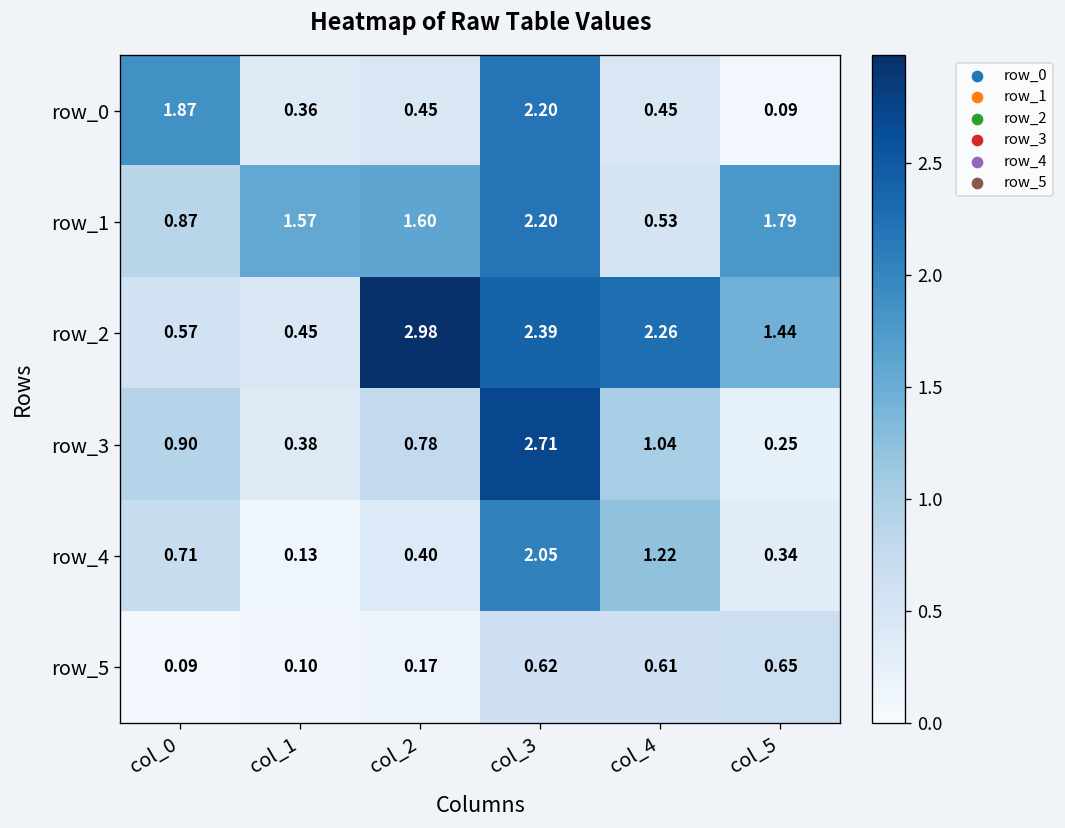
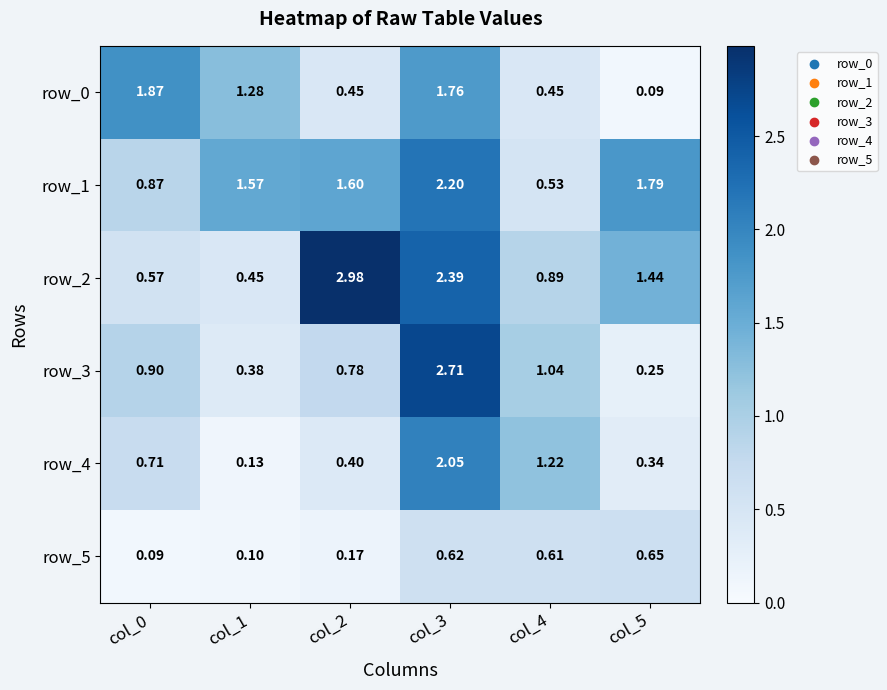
  {
    "row_0": {
      "col_0": 1.87,
-     "col_1": 0.36,
+     "col_1": 1.28,
      "col_2": 0.45,
-     "col_3": 2.20,
+     "col_3": 1.76,
      "col_4": 0.45,
      "col_5": 0.09
    },
    "row_1": {
      "col_0": 0.87,
      "col_1": 1.57,
      "col_2": 1.60,
      "col_3": 2.20,
      "col_4": 0.53,
      "col_5": 1.79
    },
    "row_2": {
      "col_0": 0.57,
      "col_1": 0.45,
      "col_2": 2.98,
      "col_3": 2.39,
-     "col_4": 2.26,
+     "col_4": 0.89,
      "col_5": 1.44
    },
    "row_3": {
      "col_0": 0.90,
      "col_1": 0.38,
      "col_2": 0.78,
      "col_3": 2.71,
      "col_4": 1.04,
      "col_5": 0.25
    },
    "row_4": {
      "col_0": 0.71,
      "col_1": 0.13,
      "col_2": 0.40,
      "col_3": 2.05,
      "col_4": 1.22,
      "col_5": 0.34
    },
    "row_5": {
      "col_0": 0.09,
      "col_1": 0.10,
      "col_2": 0.17,
      "col_3": 0.62,
      "col_4": 0.61,
      "col_5": 0.65
    }
  }
